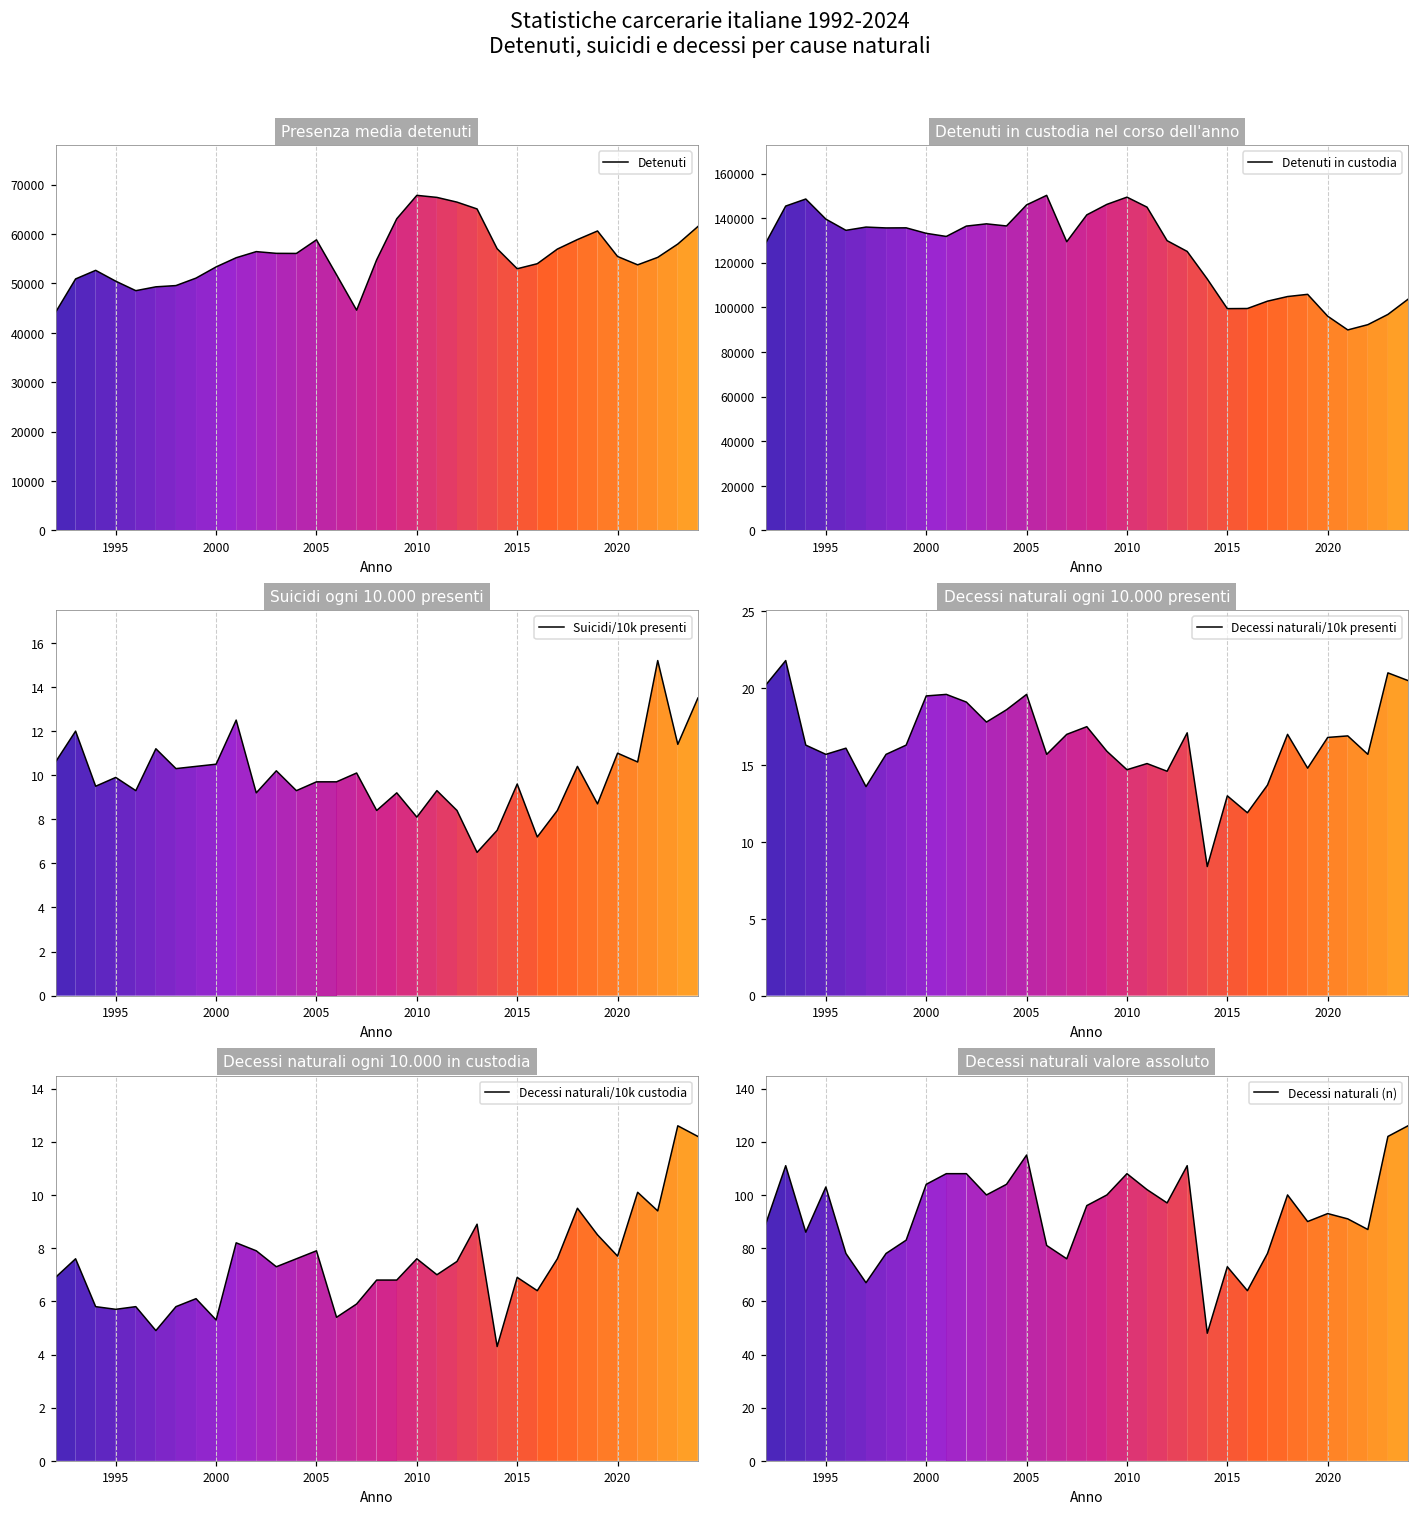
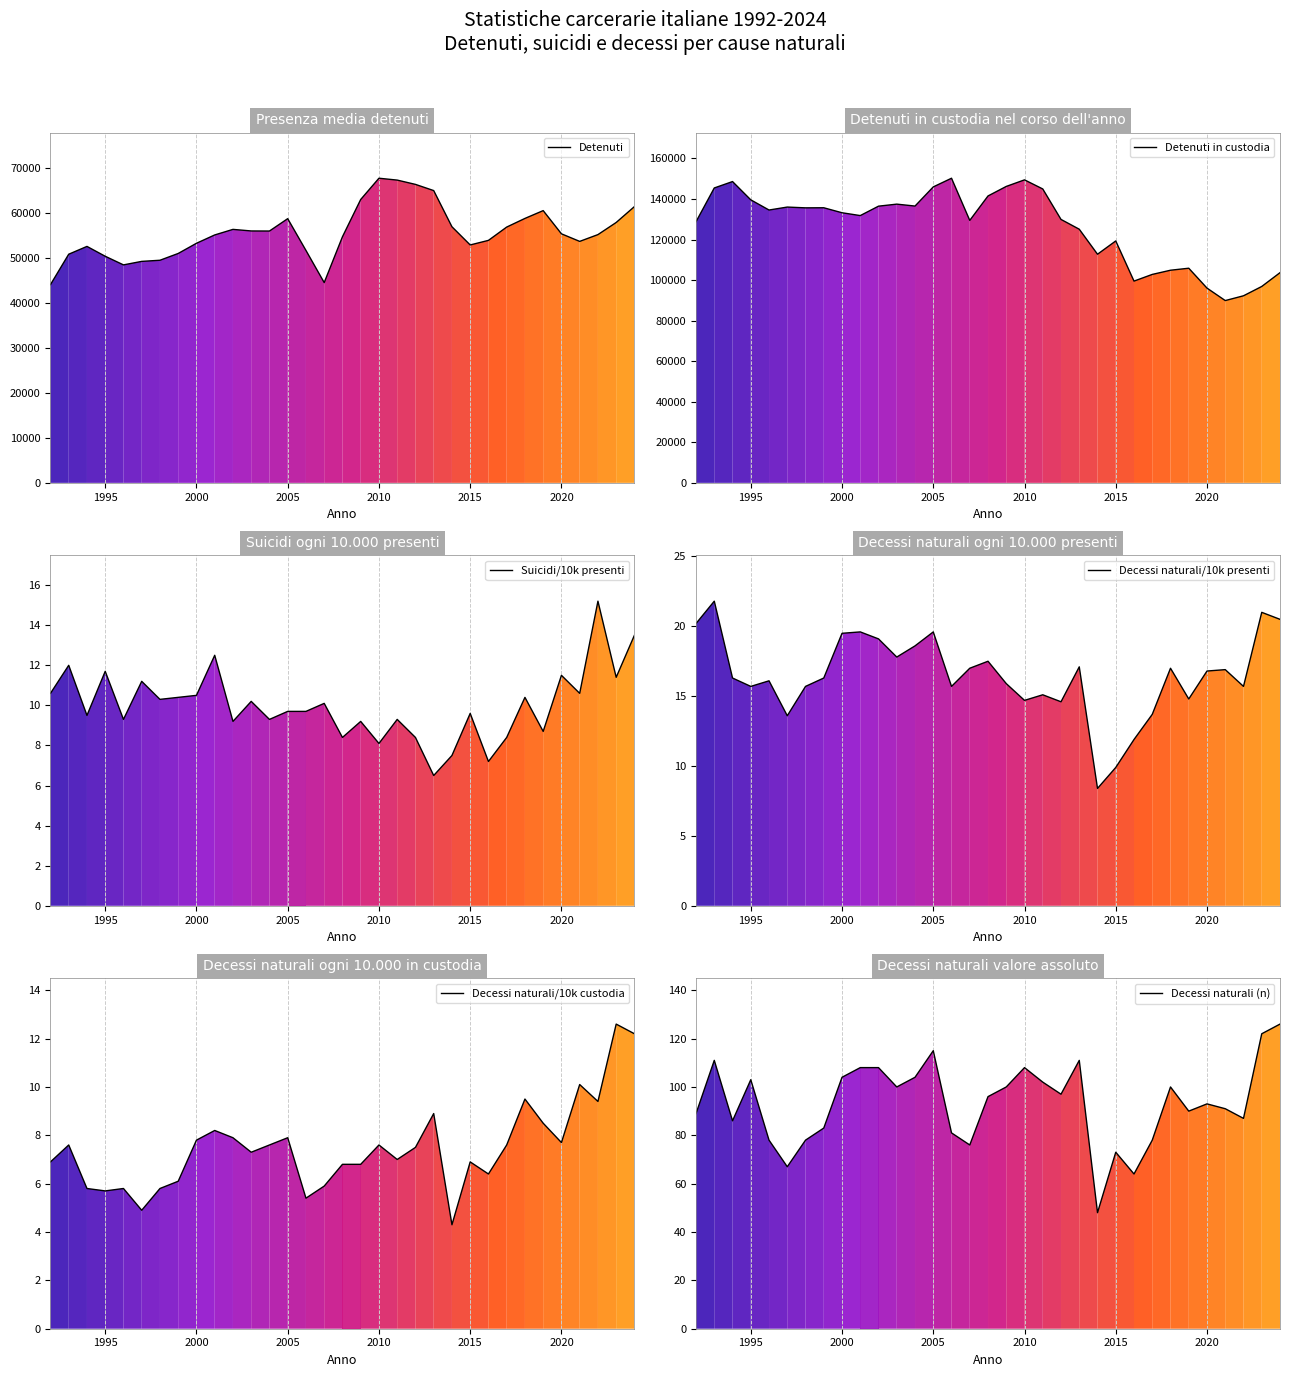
  {
    "Presenza media detenuti": {
      "1995": 50000,
      "2000": 53000,
      "2005": 59000,
      "2010": 68000,
      "2015": 53000,
      "2020": 55000
    },
    "Detenuti in custodia nel corso dell'anno": {
      "1995": 140000,
      "2000": 133000,
      "2005": 146000,
      "2010": 149000,
-     "2015": 99000,
+     "2015": 119000,
      "2020": 96000
    },
    "Suicidi ogni 10.000 presenti": {
-     "1995": 9.9,
+     "1995": 11.7,
      "2000": 10.5,
      "2005": 9.7,
      "2010": 8.1,
      "2015": 9.6,
-     "2020": 11.0
+     "2020": 11.5
    },
    "Decessi naturali ogni 10.000 presenti": {
      "1995": 15.7,
      "2000": 19.5,
      "2005": 19.6,
      "2010": 14.7,
-     "2015": 13.0,
+     "2015": 9.9,
      "2020": 16.8
    },
    "Decessi naturali ogni 10.000 in custodia": {
      "1995": 5.7,
-     "2000": 5.3,
+     "2000": 7.8,
      "2005": 7.9,
      "2010": 7.6,
      "2015": 6.9,
      "2020": 7.7
    },
    "Decessi naturali valore assoluto": {
      "1995": 103,
      "2000": 104,
      "2005": 115,
      "2010": 108,
      "2015": 73,
      "2020": 93
    }
  }
